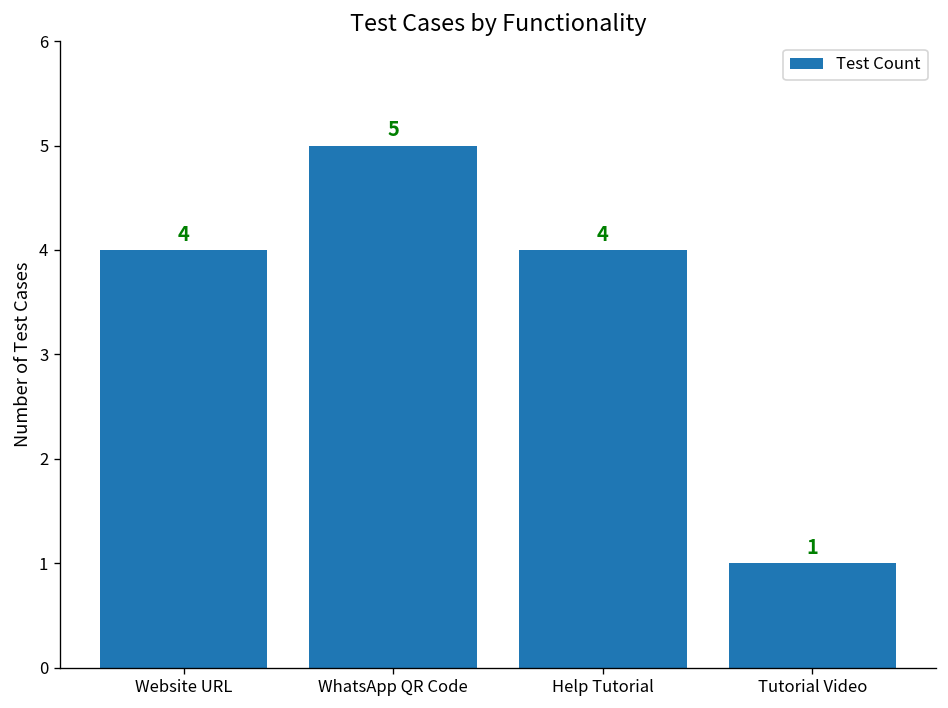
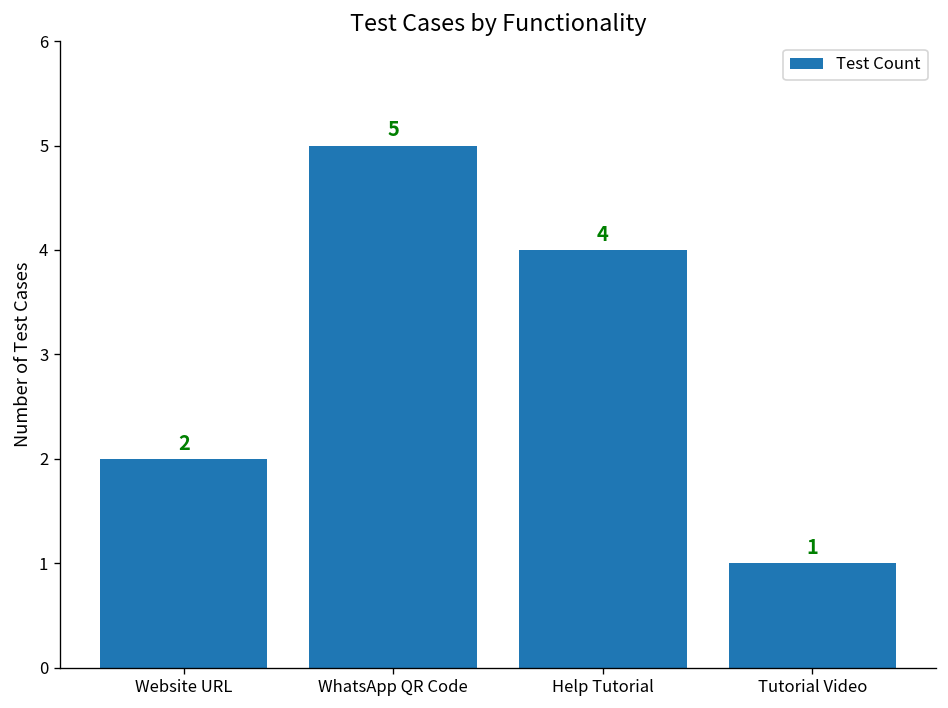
  {
-   "Website URL": 4,
+   "Website URL": 2,
    "WhatsApp QR Code": 5,
    "Help Tutorial": 4,
    "Tutorial Video": 1
  }
